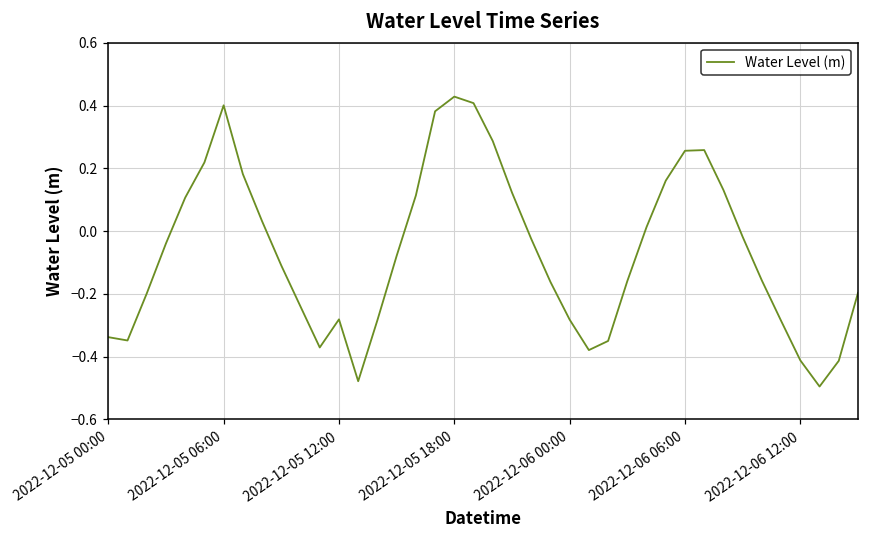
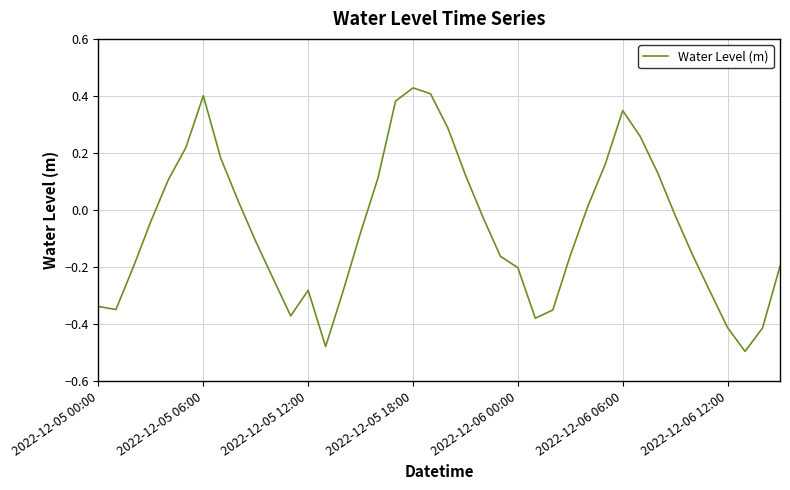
  {
    "2022-12-05 00:00": -0.34,
    "2022-12-05 06:00": 0.40,
    "2022-12-05 12:00": -0.28,
    "2022-12-05 18:00": 0.43,
-   "2022-12-06 00:00": -0.28,
-   "2022-12-06 06:00": 0.26,
+   "2022-12-06 00:00": -0.20,
+   "2022-12-06 06:00": 0.35,
    "2022-12-06 12:00": -0.41
  }
